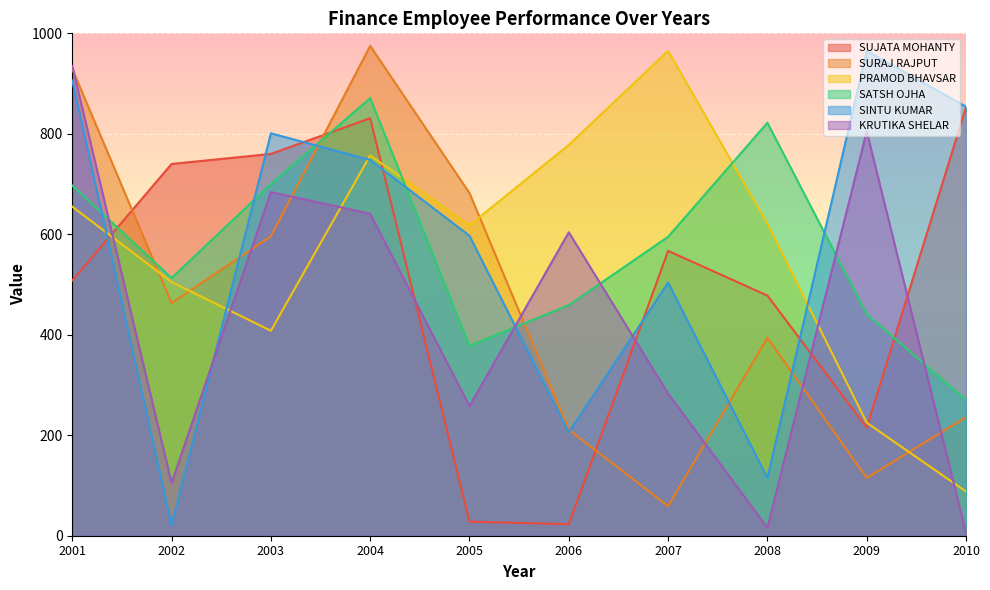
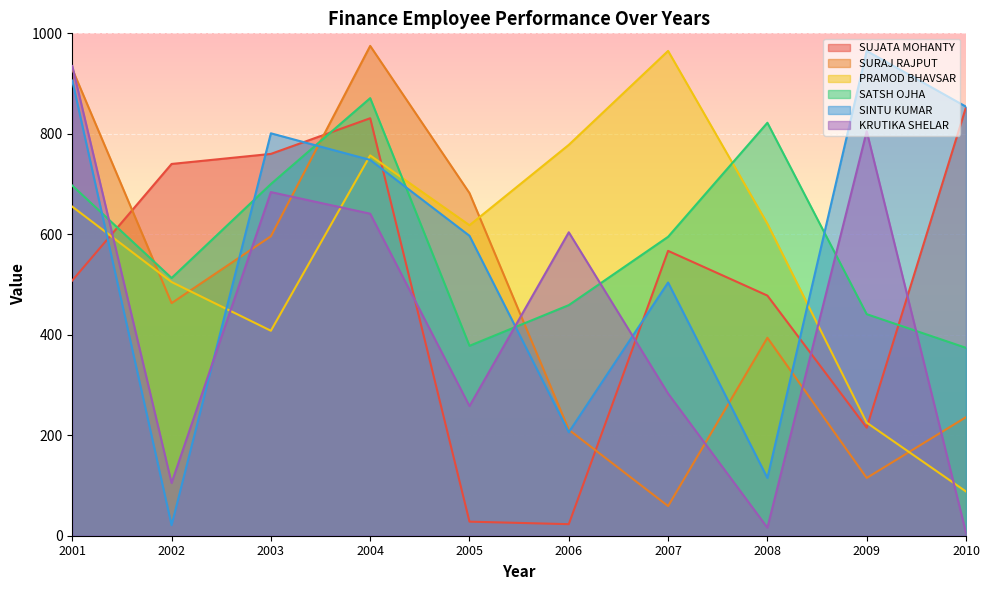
  {
    "SATSH OJHA": {
      "2001": 700,
      "2002": 510,
      "2003": 700,
      "2004": 870,
      "2005": 380,
      "2006": 460,
      "2007": 600,
      "2008": 820,
      "2009": 440,
-     "2010": 270
+     "2010": 370
    },
    "SINTU KUMAR": {
      "2001": 910,
      "2002": 20,
      "2003": 800,
      "2004": 750,
      "2005": 600,
      "2007": 500,
      "2008": 120
    },
    "KRUTIKA SHELAR": {
      "2001": 940,
      "2002": 110,
      "2003": 680,
      "2004": 640,
      "2005": 260,
      "2006": 600,
      "2007": 280,
      "2008": 20,
      "2010": 10
    }
  }
